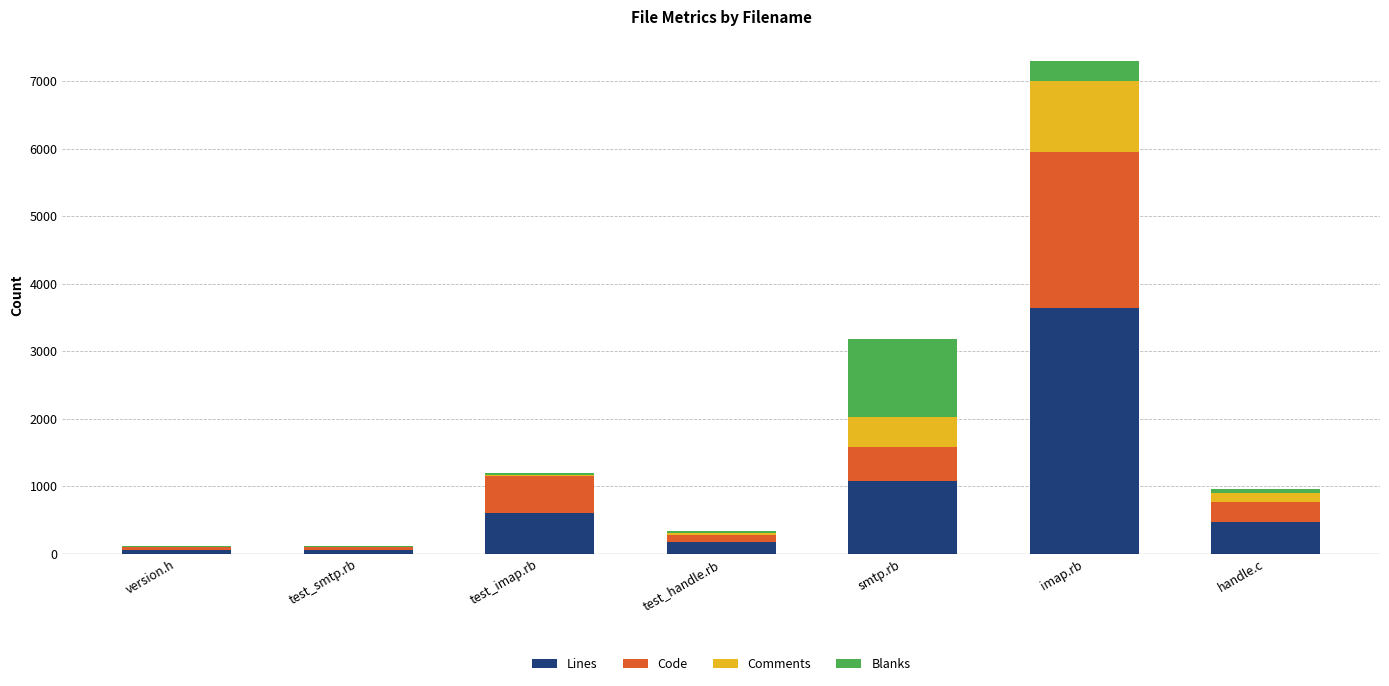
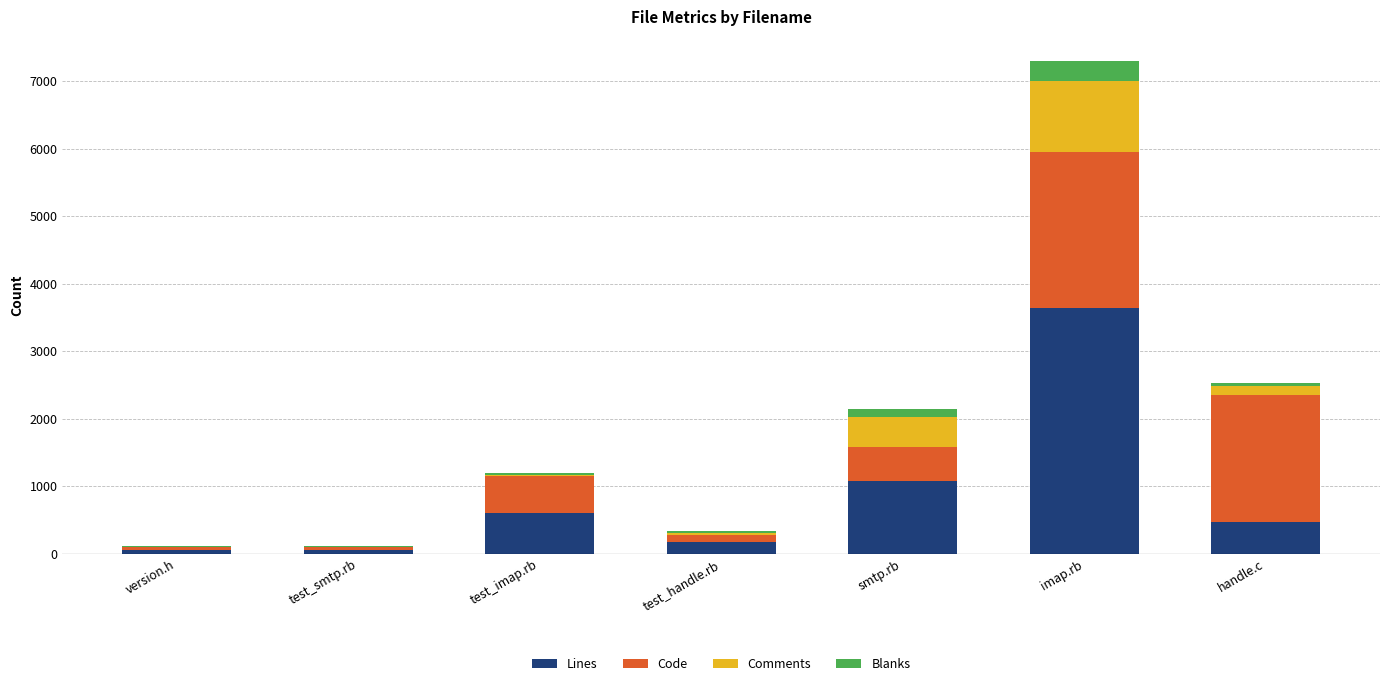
  {
    "Code": {
      "version.h": 0,
      "test_smtp.rb": 0,
      "test_imap.rb": 600,
      "test_handle.rb": 100,
      "smtp.rb": 500,
      "imap.rb": 2300,
-     "handle.c": 300
+     "handle.c": 1900
    },
    "Comments": {
      "version.h": 0,
      "test_smtp.rb": 0,
      "smtp.rb": 400,
      "imap.rb": 1100,
      "handle.c": 100
    },
    "Blanks": {
-     "smtp.rb": 1200,
+     "smtp.rb": 100,
      "imap.rb": 300,
      "handle.c": 0
    }
  }
